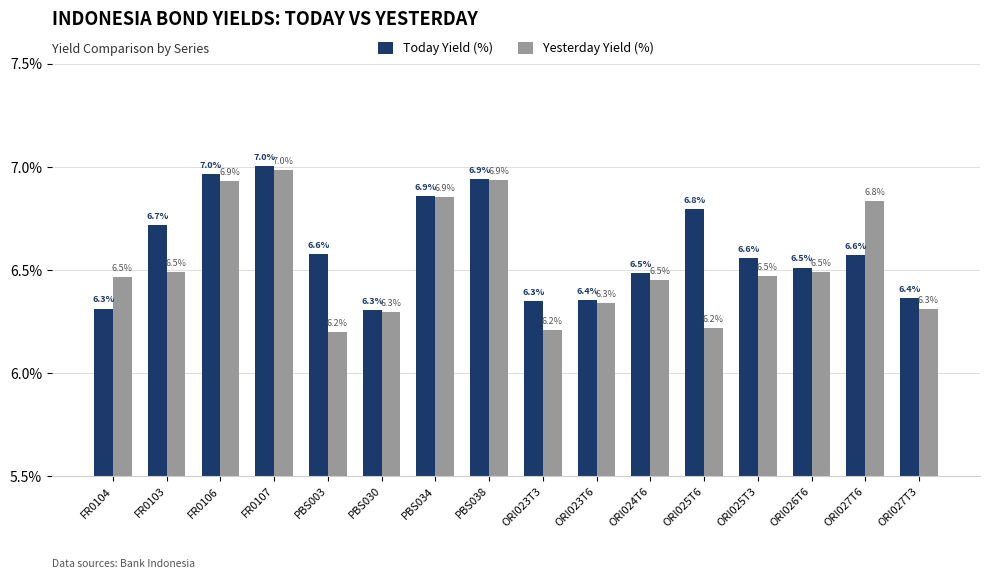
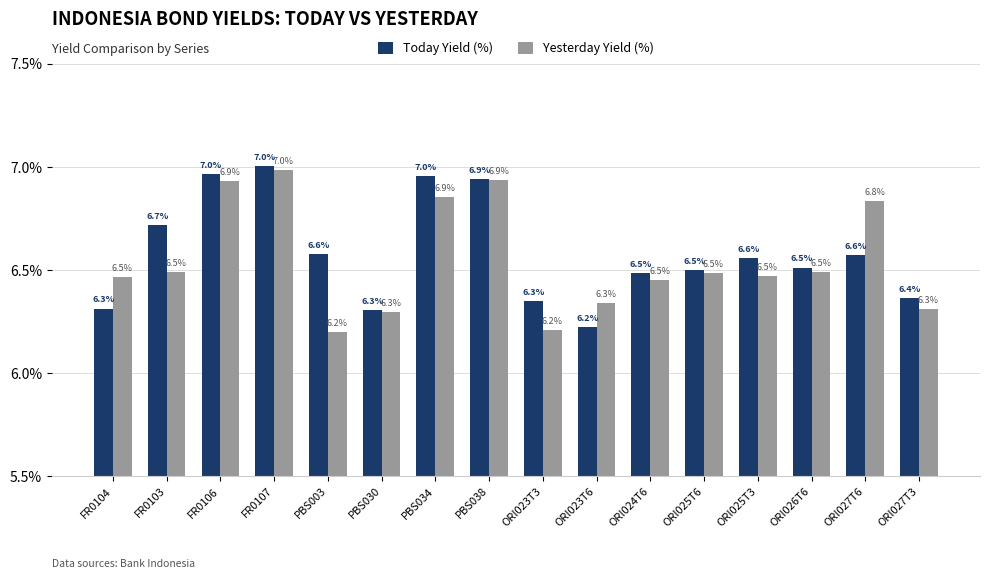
  {
    "Today Yield (%)": {
      "FR0104": "6.3%",
      "FR0103": "6.7%",
      "FR0106": "7.0%",
      "FR0107": "7.0%",
      "PBS003": "6.6%",
      "PBS030": "6.3%",
-     "PBS034": "6.9%",
+     "PBS034": "7.0%",
      "PBS038": "6.9%",
      "ORI023T3": "6.3%",
-     "ORI023T6": "6.4%",
+     "ORI023T6": "6.2%",
      "ORI024T6": "6.5%",
-     "ORI025T6": "6.8%",
+     "ORI025T6": "6.5%",
      "ORI025T3": "6.6%",
      "ORI026T6": "6.5%",
      "ORI027T6": "6.6%",
      "ORI027T3": "6.4%"
    },
    "Yesterday Yield (%)": {
      "FR0104": "6.5%",
      "FR0103": "6.5%",
      "FR0106": "6.9%",
      "FR0107": "7.0%",
      "PBS003": "6.2%",
      "PBS030": "6.3%",
      "PBS034": "6.9%",
      "PBS038": "6.9%",
      "ORI023T3": "6.2%",
      "ORI023T6": "6.3%",
      "ORI024T6": "6.5%",
-     "ORI025T6": "6.2%",
+     "ORI025T6": "6.5%",
      "ORI025T3": "6.5%",
      "ORI026T6": "6.5%",
      "ORI027T6": "6.8%",
      "ORI027T3": "6.3%"
    }
  }
